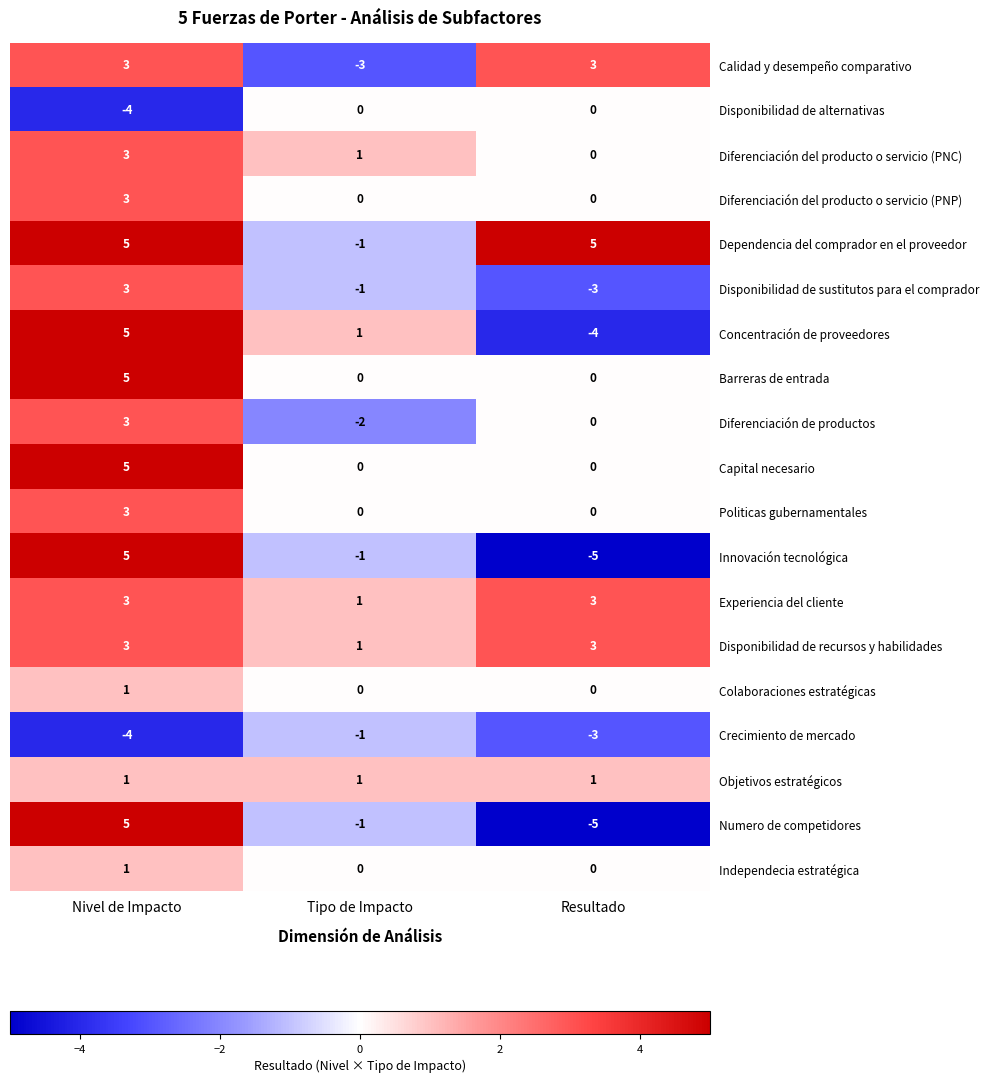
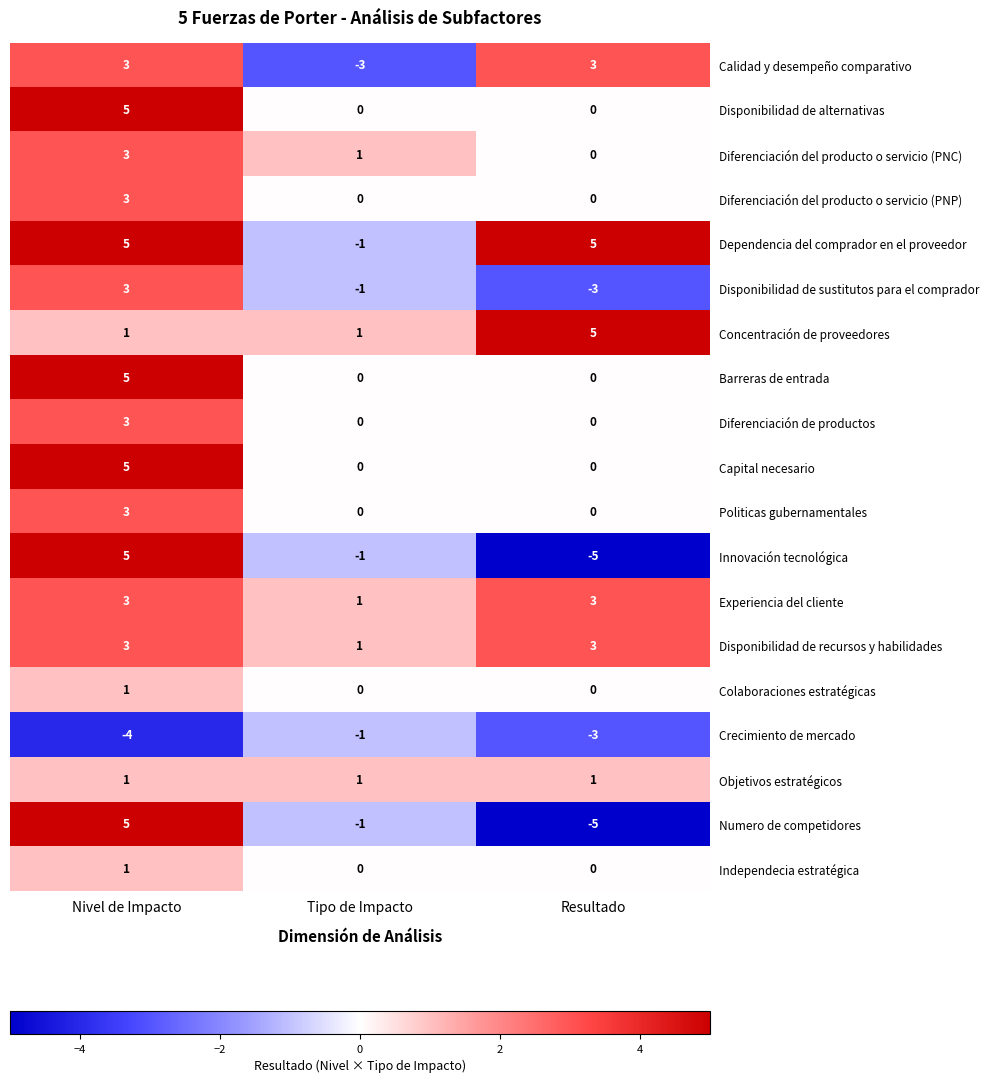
  {
    "Calidad y desempeño comparativo": {
      "Nivel de Impacto": 3,
      "Tipo de Impacto": -3,
      "Resultado": 3
    },
    "Disponibilidad de alternativas": {
-     "Nivel de Impacto": -4,
+     "Nivel de Impacto": 5,
      "Tipo de Impacto": 0,
      "Resultado": 0
    },
    "Diferenciación del producto o servicio (PNC)": {
      "Nivel de Impacto": 3,
      "Tipo de Impacto": 1,
      "Resultado": 0
    },
    "Diferenciación del producto o servicio (PNP)": {
      "Nivel de Impacto": 3,
      "Tipo de Impacto": 0,
      "Resultado": 0
    },
    "Dependencia del comprador en el proveedor": {
      "Nivel de Impacto": 5,
      "Tipo de Impacto": -1,
      "Resultado": 5
    },
    "Disponibilidad de sustitutos para el comprador": {
      "Nivel de Impacto": 3,
      "Tipo de Impacto": -1,
      "Resultado": -3
    },
    "Concentración de proveedores": {
-     "Nivel de Impacto": 5,
+     "Nivel de Impacto": 1,
      "Tipo de Impacto": 1,
-     "Resultado": -4
+     "Resultado": 5
    },
    "Barreras de entrada": {
      "Nivel de Impacto": 5,
      "Tipo de Impacto": 0,
      "Resultado": 0
    },
    "Diferenciación de productos": {
      "Nivel de Impacto": 3,
-     "Tipo de Impacto": -2,
+     "Tipo de Impacto": 0,
      "Resultado": 0
    },
    "Capital necesario": {
      "Nivel de Impacto": 5,
      "Tipo de Impacto": 0,
      "Resultado": 0
    },
    "Politicas gubernamentales": {
      "Nivel de Impacto": 3,
      "Tipo de Impacto": 0,
      "Resultado": 0
    },
    "Innovación tecnológica": {
      "Nivel de Impacto": 5,
      "Tipo de Impacto": -1,
      "Resultado": -5
    },
    "Experiencia del cliente": {
      "Nivel de Impacto": 3,
      "Tipo de Impacto": 1,
      "Resultado": 3
    },
    "Disponibilidad de recursos y habilidades": {
      "Nivel de Impacto": 3,
      "Tipo de Impacto": 1,
      "Resultado": 3
    },
    "Colaboraciones estratégicas": {
      "Nivel de Impacto": 1,
      "Tipo de Impacto": 0,
      "Resultado": 0
    },
    "Crecimiento de mercado": {
      "Nivel de Impacto": -4,
      "Tipo de Impacto": -1,
      "Resultado": -3
    },
    "Objetivos estratégicos": {
      "Nivel de Impacto": 1,
      "Tipo de Impacto": 1,
      "Resultado": 1
    },
    "Numero de competidores": {
      "Nivel de Impacto": 5,
      "Tipo de Impacto": -1,
      "Resultado": -5
    },
    "Independecia estratégica": {
      "Nivel de Impacto": 1,
      "Tipo de Impacto": 0,
      "Resultado": 0
    }
  }
